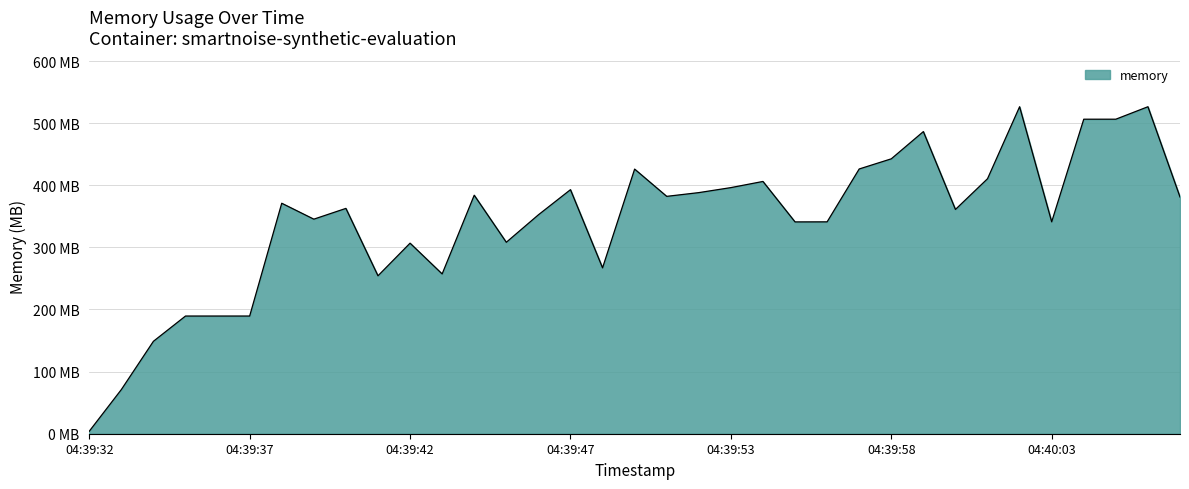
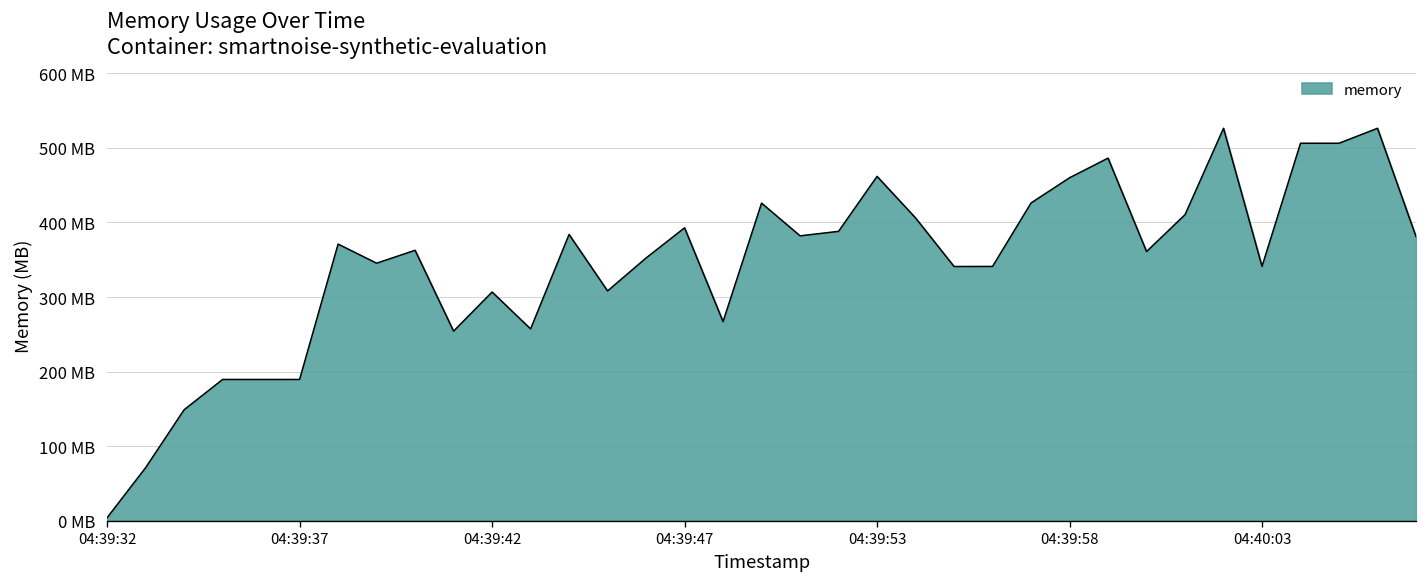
  {
    "04:39:32": "0 MB",
    "04:39:37": "190 MB",
    "04:39:42": "310 MB",
    "04:39:47": "390 MB",
-   "04:39:53": "400 MB",
-   "04:39:58": "440 MB",
+   "04:39:53": "460 MB",
+   "04:39:58": "460 MB",
    "04:40:03": "340 MB"
  }
